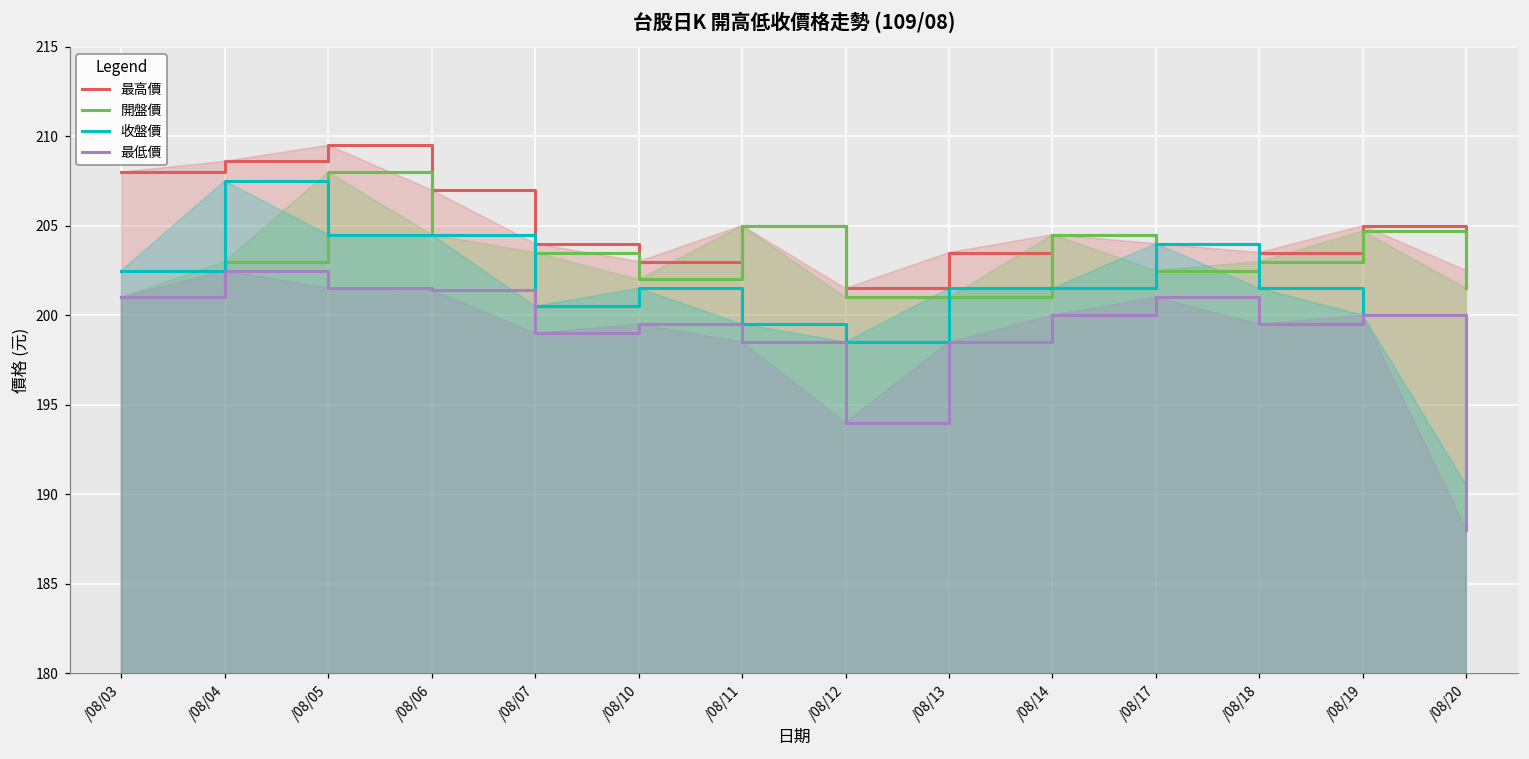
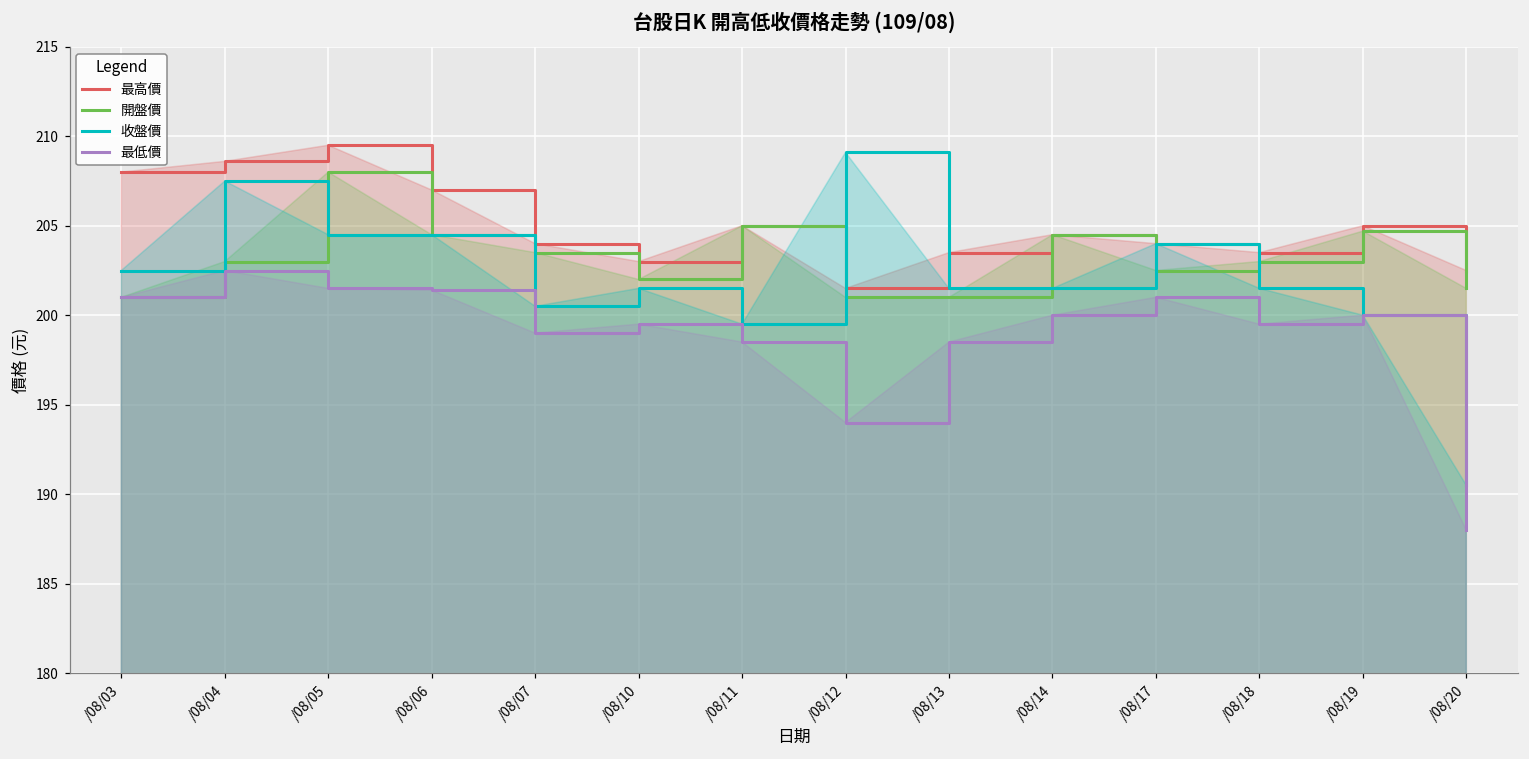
  {
    "最高價": {
      "/08/03": 208.0,
      "/08/04": 208.6,
      "/08/05": 209.5,
      "/08/06": 207.0,
      "/08/07": 204.0,
      "/08/10": 203.0,
      "/08/12": 201.5,
      "/08/13": 203.5,
      "/08/18": 203.5,
      "/08/19": 205.0,
      "/08/20": 202.5
    },
    "開盤價": {
      "/08/04": 203.0,
      "/08/05": 208.0,
      "/08/07": 203.5,
      "/08/10": 202.0,
      "/08/12": 201.0,
      "/08/13": 201.0,
      "/08/17": 202.5,
      "/08/18": 203.0,
      "/08/19": 204.7,
      "/08/20": 201.5
    },
    "收盤價": {
      "/08/03": 202.5,
      "/08/04": 207.5,
      "/08/05": 204.5,
      "/08/07": 200.5,
      "/08/10": 201.5,
      "/08/11": 199.5,
-     "/08/12": 198.5,
+     "/08/12": 209.1,
      "/08/13": 201.5,
      "/08/14": 201.5,
      "/08/18": 201.5,
      "/08/20": 190.5
    },
    "最低價": {
      "/08/04": 202.5,
      "/08/05": 201.5,
      "/08/06": 201.4,
      "/08/07": 199.0,
      "/08/10": 199.5,
      "/08/11": 198.5,
      "/08/12": 194.0,
      "/08/13": 198.5,
      "/08/14": 200.0,
      "/08/17": 201.0,
      "/08/18": 199.5,
      "/08/20": 188.0
    }
  }
